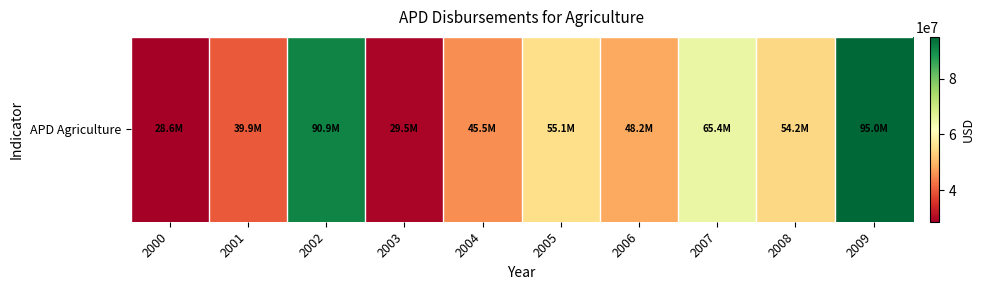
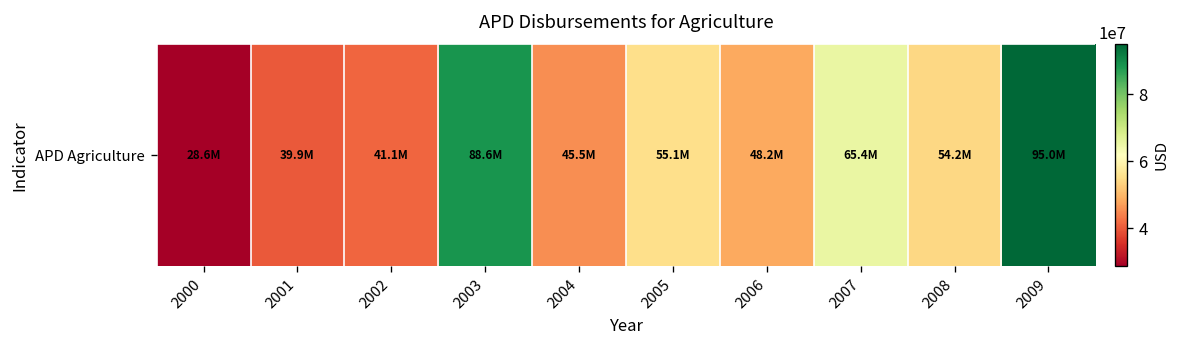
  {
    "APD Agriculture": {
      "2000": "28.6M",
      "2001": "39.9M",
-     "2002": "90.9M",
-     "2003": "29.5M",
+     "2002": "41.1M",
+     "2003": "88.6M",
      "2004": "45.5M",
      "2005": "55.1M",
      "2006": "48.2M",
      "2007": "65.4M",
      "2008": "54.2M",
      "2009": "95.0M"
    }
  }
